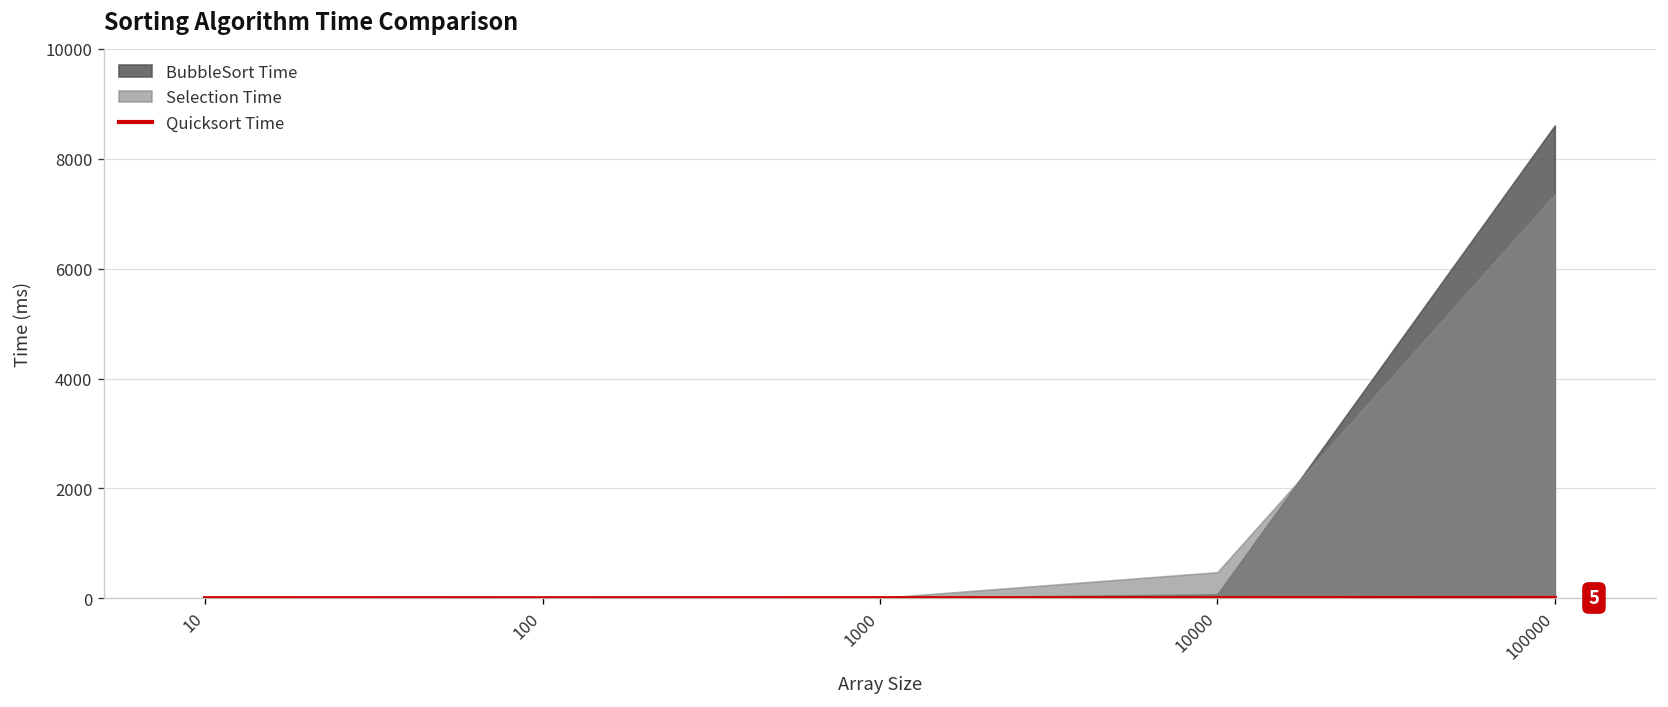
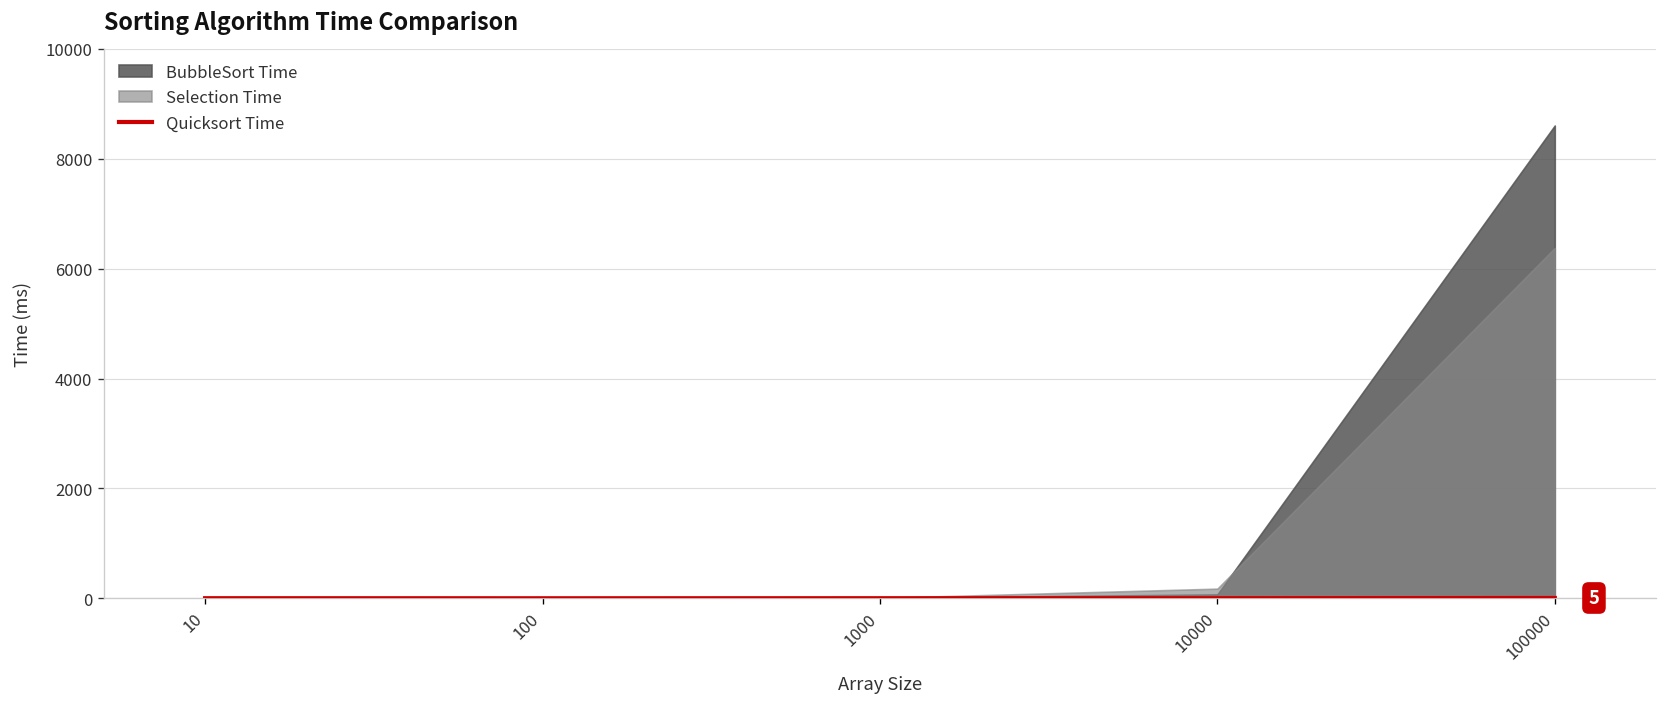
  {
    "Quicksort Time": {
      "10000": 0
    },
    "BubbleSort Time": {
      "10000": 100,
      "100000": 8600
    },
    "Selection Time": {
-     "10000": 500,
-     "100000": 7400
+     "10000": 200,
+     "100000": 6400
    }
  }
